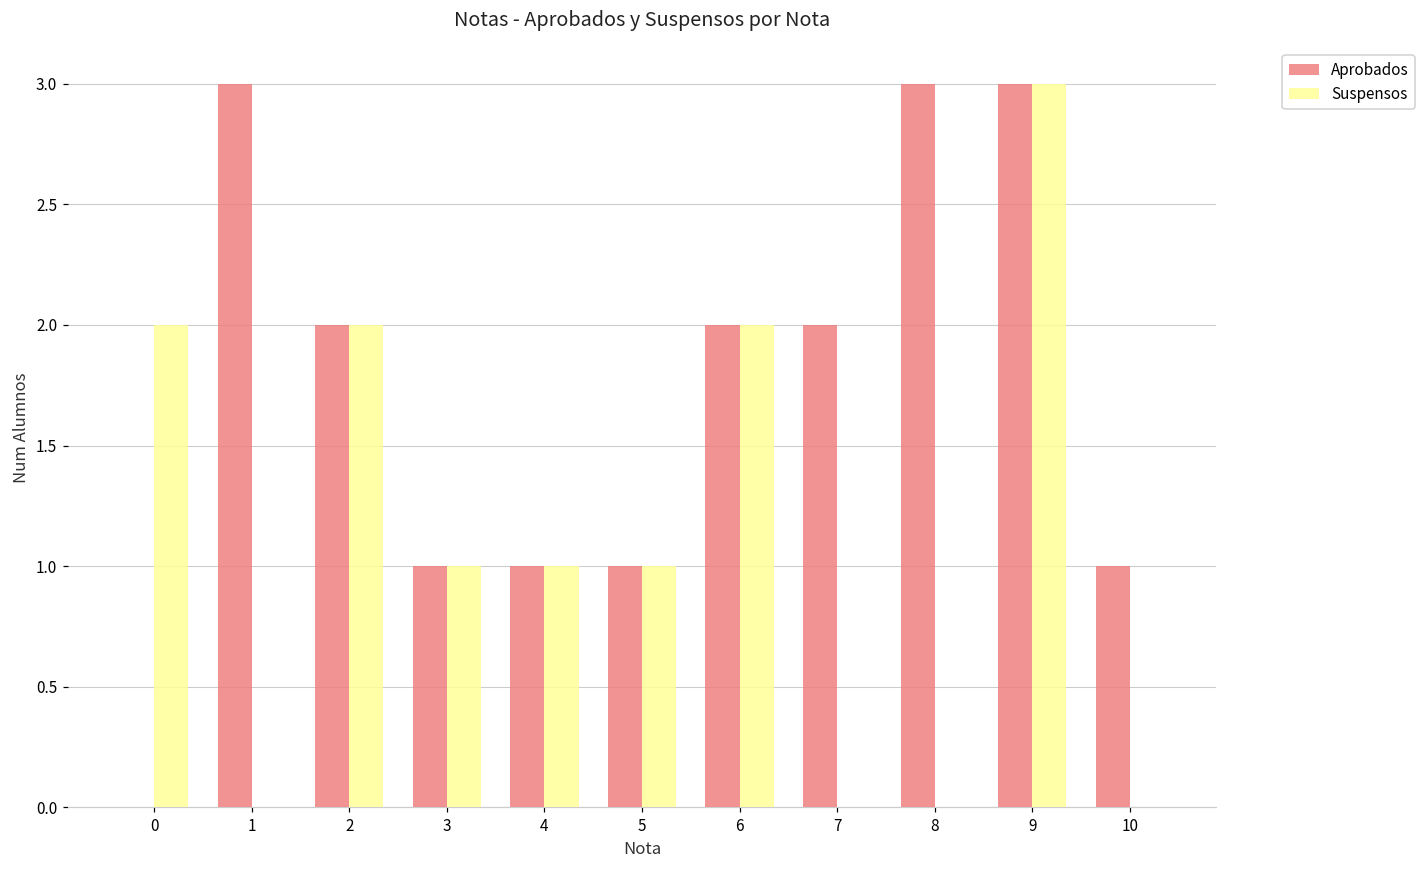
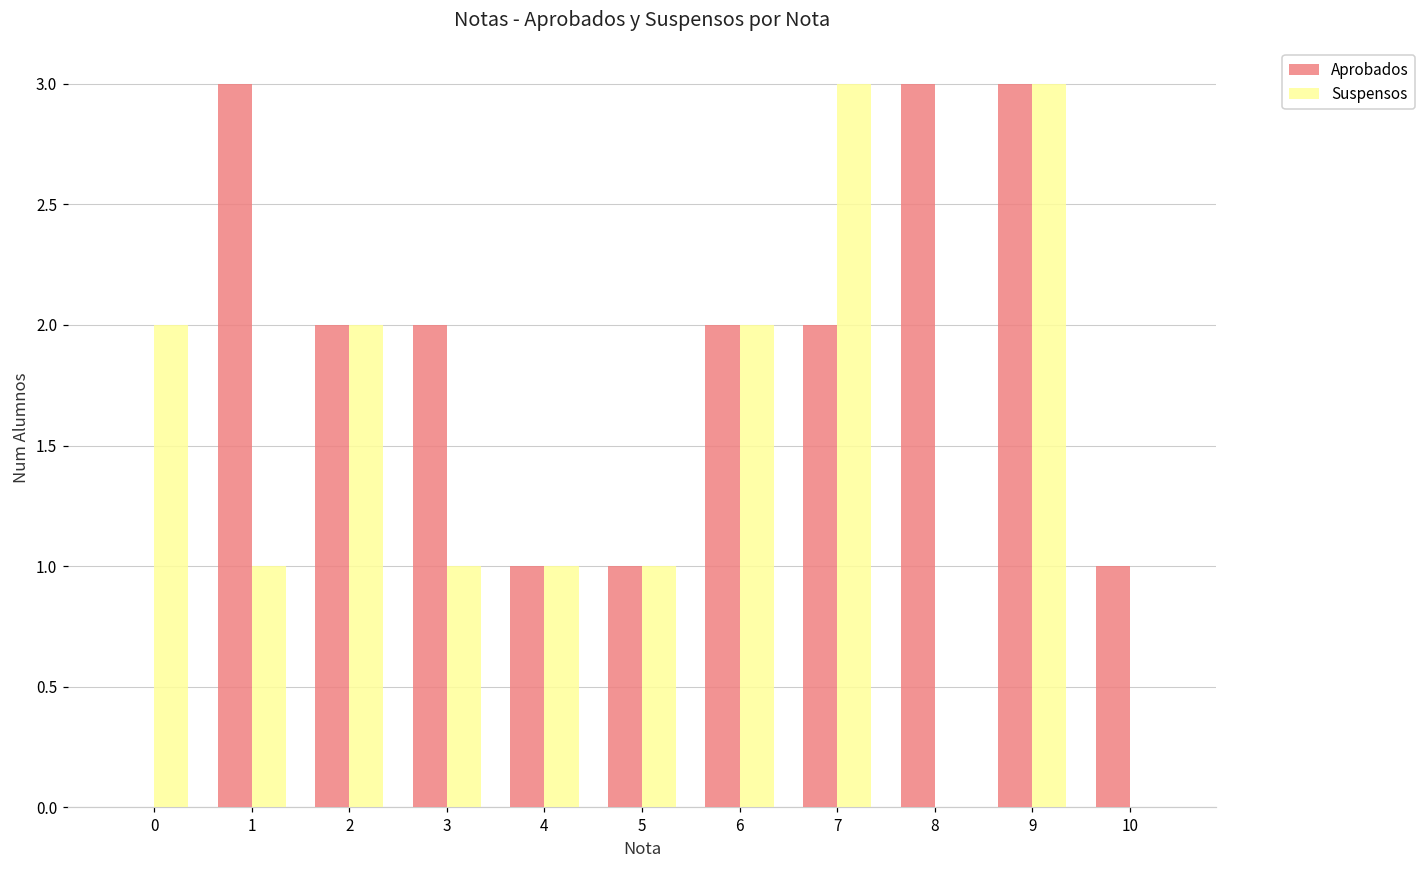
  {
    "Aprobados": {
      "0": 0,
      "1": 3,
      "2": 2,
-     "3": 1,
+     "3": 2,
      "4": 1,
      "5": 1,
      "6": 2,
      "7": 2,
      "8": 3,
      "9": 3,
      "10": 1
    },
    "Suspensos": {
      "0": 2,
-     "1": 0,
+     "1": 1,
      "2": 2,
      "3": 1,
      "4": 1,
      "5": 1,
      "6": 2,
-     "7": 0,
+     "7": 3,
      "8": 0,
      "9": 3,
      "10": 0
    }
  }
